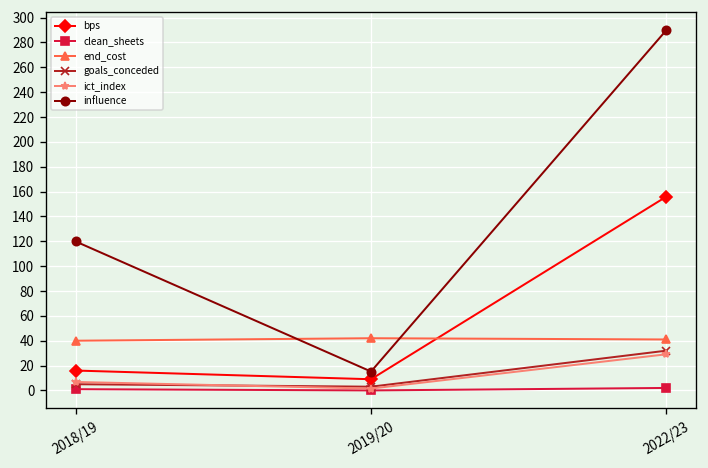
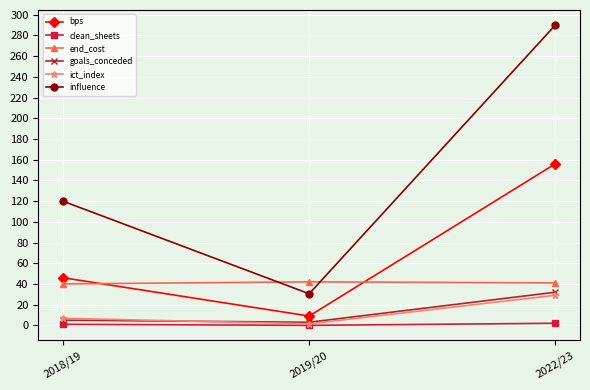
  {
    "bps": {
-     "2018/19": 16,
+     "2018/19": 46,
      "2019/20": 9,
      "2022/23": 156
    },
    "influence": {
      "2018/19": 120,
-     "2019/20": 15,
+     "2019/20": 31,
      "2022/23": 290
    }
  }
